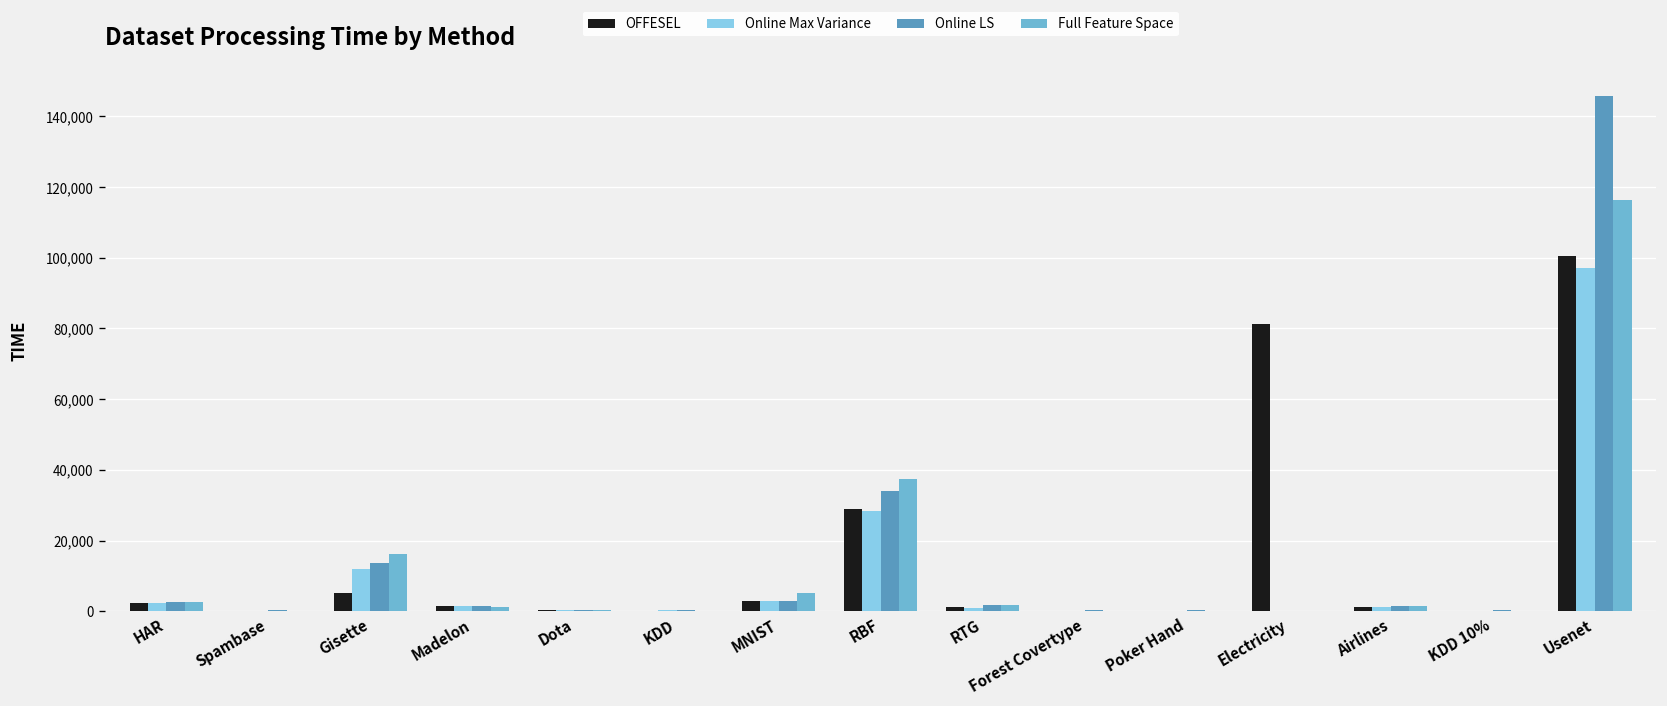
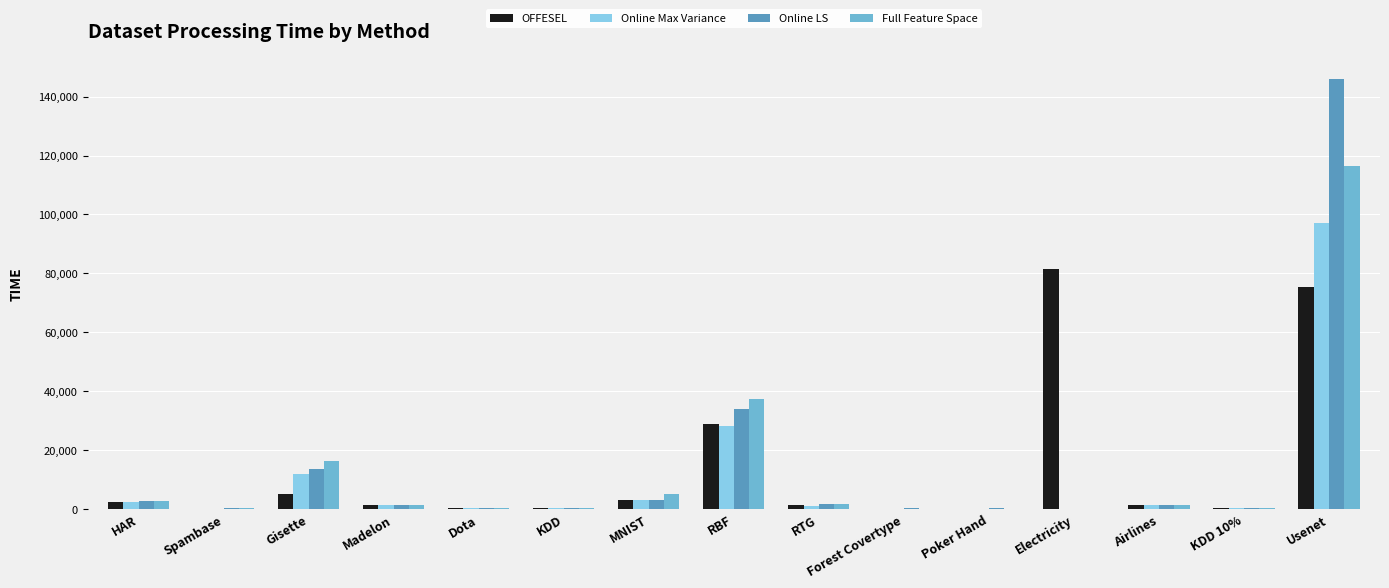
  {
    "OFFESEL": {
      "HAR": "2,000",
      "Gisette": "5,000",
      "Madelon": "1,000",
      "MNIST": "3,000",
      "RBF": "29,000",
      "RTG": "1,000",
      "Electricity": "81,000",
      "Airlines": "1,000",
-     "Usenet": "100,000"
+     "Usenet": "75,000"
    }
  }
